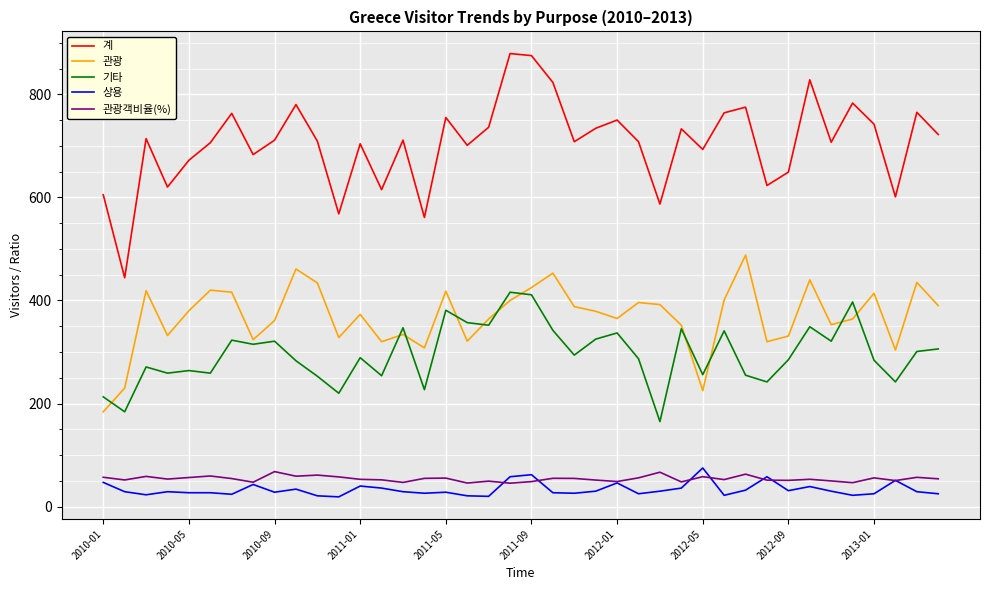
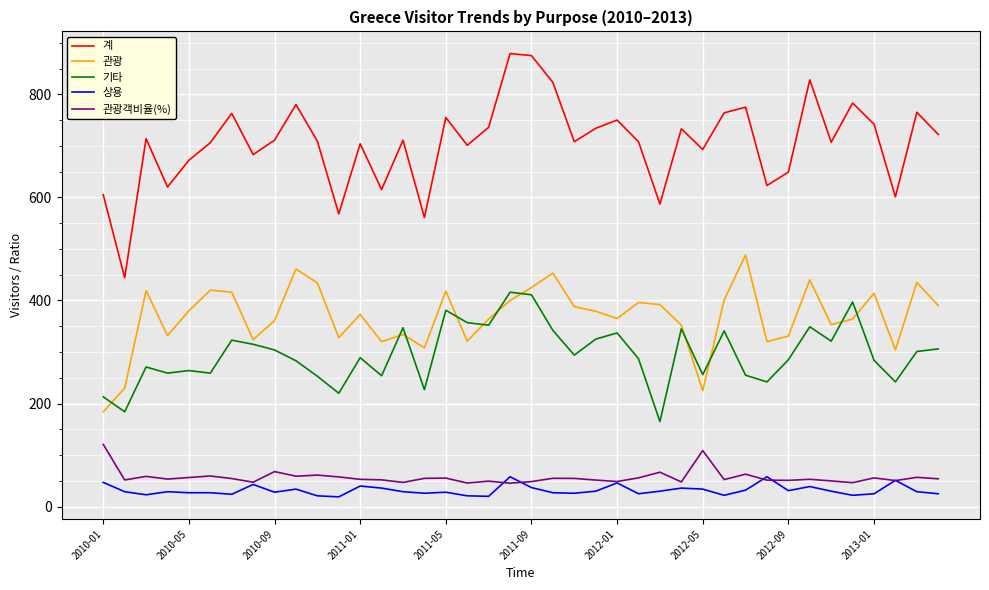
  {
    "계": {
      "2010-01": 610,
      "2010-05": 670,
      "2010-09": 710,
      "2011-01": 700,
      "2011-05": 760,
      "2011-09": 880,
      "2012-01": 750,
      "2012-05": 690,
      "2012-09": 650,
      "2013-01": 740
    },
    "관광": {
      "2010-01": 180,
      "2010-05": 380,
      "2010-09": 360,
      "2011-01": 370,
      "2011-05": 420,
      "2011-09": 430,
      "2012-01": 370,
      "2012-05": 230,
      "2012-09": 330,
      "2013-01": 410
    },
    "기타": {
      "2010-01": 210,
      "2010-05": 260,
-     "2010-09": 320,
+     "2010-09": 300,
      "2011-01": 290,
      "2011-05": 380,
      "2011-09": 410,
      "2012-01": 340,
      "2012-05": 260,
      "2012-09": 290,
      "2013-01": 280
    },
    "상용": {
      "2010-01": 50,
      "2010-05": 30,
      "2010-09": 30,
      "2011-01": 40,
      "2011-05": 30,
-     "2011-09": 60,
-     "2012-05": 80,
+     "2011-09": 40,
+     "2012-05": 30,
      "2012-09": 30,
      "2013-01": 30
    },
    "관광객비율(%)": {
-     "2010-01": 60,
+     "2010-01": 120,
      "2010-05": 60,
      "2010-09": 70,
      "2011-01": 50,
      "2011-05": 60,
      "2011-09": 50,
-     "2012-05": 60,
+     "2012-05": 110,
      "2012-09": 50,
      "2013-01": 60
    }
  }
